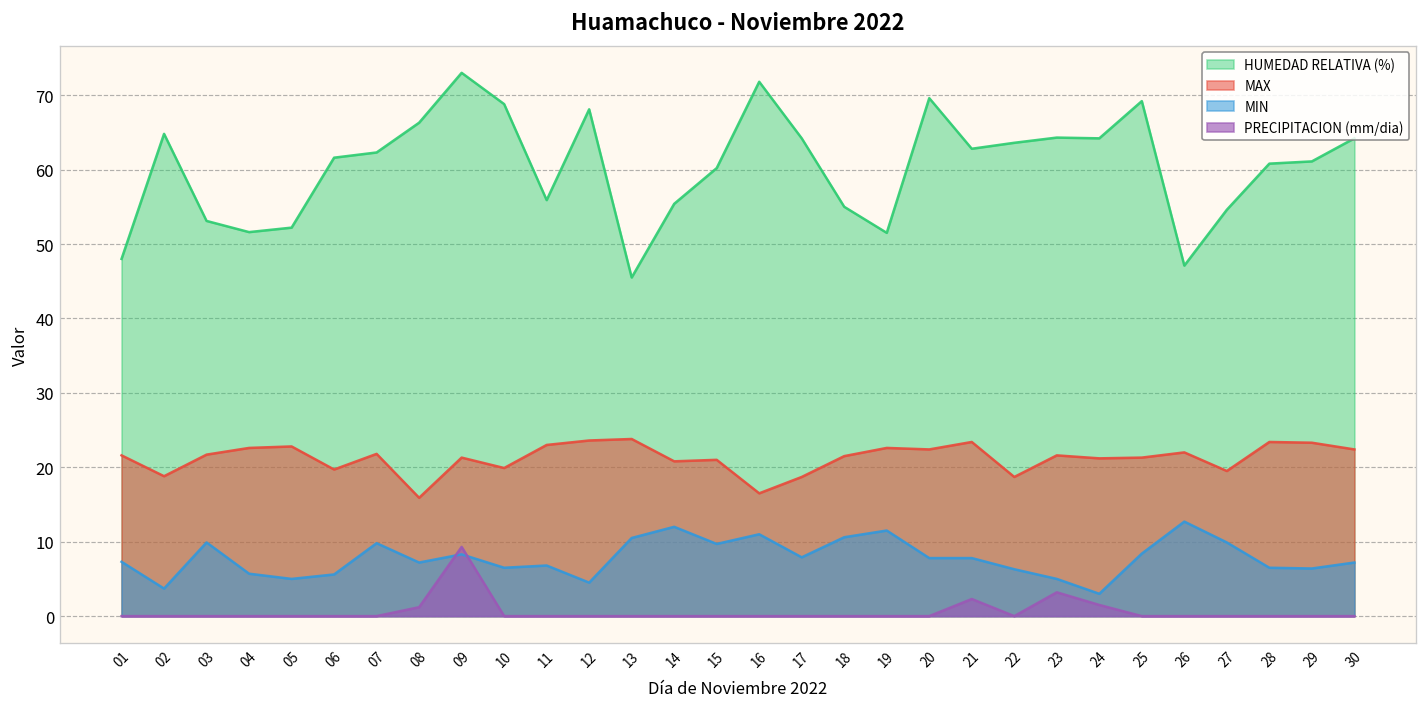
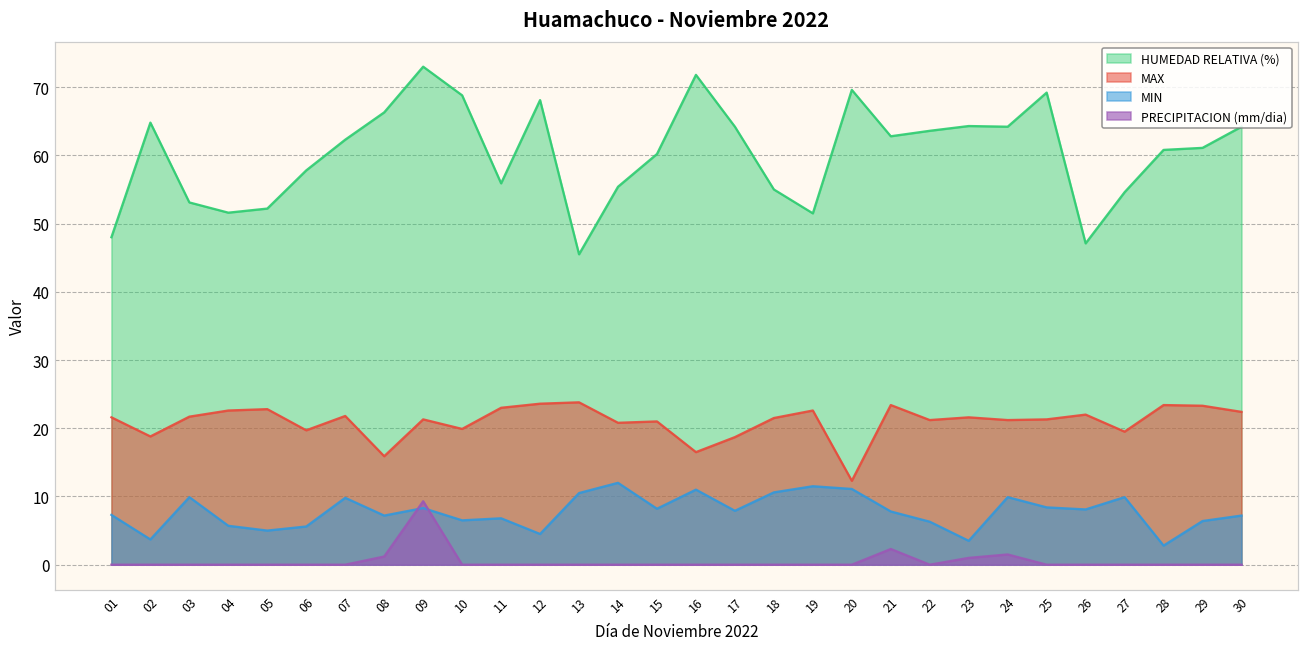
  {
    "HUMEDAD RELATIVA (%)": {
      "01": 48,
      "02": 65,
      "03": 53,
      "04": 52,
      "05": 52,
-     "06": 62,
+     "06": 58,
      "07": 62,
      "08": 66,
      "09": 73,
      "10": 69,
      "11": 56,
      "12": 68,
      "13": 46,
      "14": 55,
      "15": 60,
      "16": 72,
      "17": 64,
      "18": 55,
      "19": 52,
      "20": 70,
      "21": 63,
      "22": 64,
      "23": 64,
      "24": 64,
      "25": 69,
      "26": 47,
      "27": 55,
      "28": 61,
      "29": 61,
      "30": 64
    },
    "MAX": {
      "01": 22,
      "02": 19,
      "03": 22,
      "04": 23,
      "05": 23,
      "06": 20,
      "07": 22,
      "08": 16,
      "09": 21,
      "10": 20,
      "11": 23,
      "12": 24,
      "13": 24,
      "14": 21,
      "15": 21,
      "16": 17,
      "17": 19,
      "18": 22,
      "19": 23,
-     "20": 22,
+     "20": 12,
      "21": 23,
-     "22": 19,
+     "22": 21,
      "23": 22,
      "24": 21,
      "25": 21,
      "26": 22,
      "27": 20,
      "28": 23,
      "29": 23,
      "30": 22
    },
    "MIN": {
      "01": 7,
      "02": 4,
      "03": 10,
      "04": 6,
      "05": 5,
      "06": 6,
      "07": 10,
      "08": 7,
      "09": 8,
      "10": 7,
      "11": 7,
      "12": 5,
      "13": 11,
      "14": 12,
-     "15": 10,
+     "15": 8,
      "16": 11,
      "17": 8,
      "18": 11,
      "19": 12,
-     "20": 8,
+     "20": 11,
      "21": 8,
      "22": 6,
-     "23": 5,
-     "24": 3,
+     "23": 4,
+     "24": 10,
      "25": 8,
-     "26": 13,
+     "26": 8,
      "27": 10,
-     "28": 7,
+     "28": 3,
      "29": 6,
      "30": 7
    },
    "PRECIPITACION (mm/dia)": {
      "01": 0,
      "02": 0,
      "03": 0,
      "04": 0,
      "05": 0,
      "06": 0,
      "07": 0,
      "08": 1,
      "09": 9,
      "10": 0,
      "11": 0,
      "12": 0,
      "13": 0,
      "14": 0,
      "15": 0,
      "16": 0,
      "17": 0,
      "18": 0,
      "19": 0,
      "20": 0,
      "21": 2,
      "22": 0,
-     "23": 3,
+     "23": 1,
      "24": 2,
      "25": 0,
      "26": 0,
      "27": 0,
      "28": 0,
      "29": 0,
      "30": 0
    }
  }
